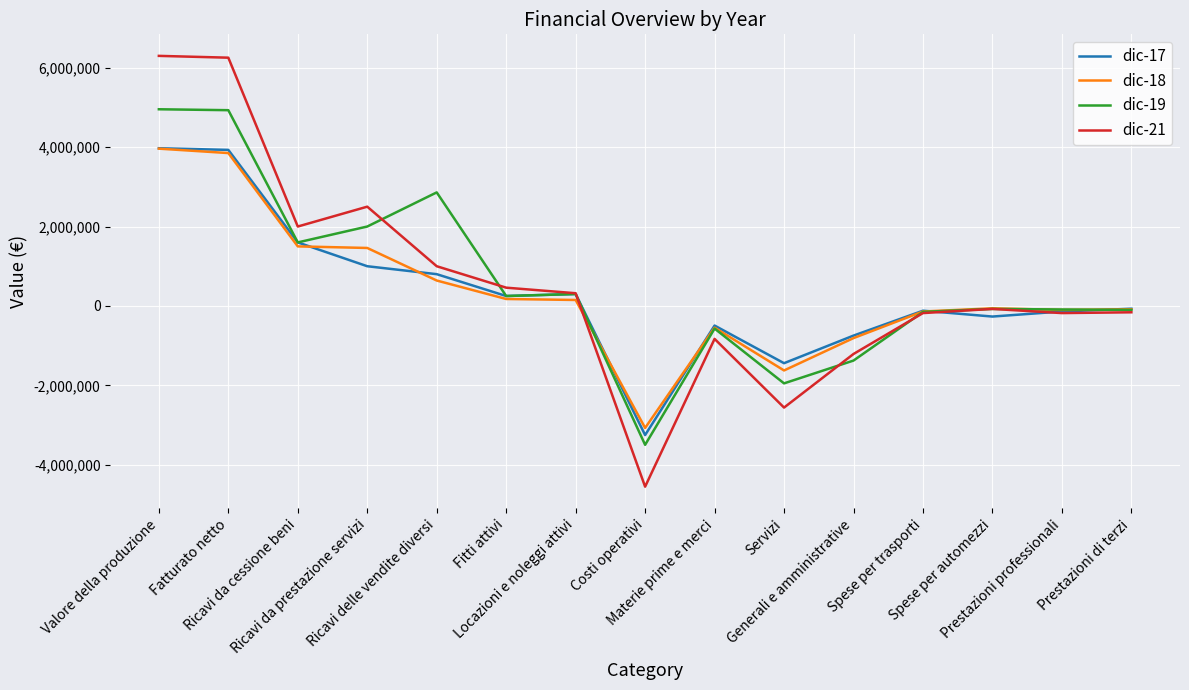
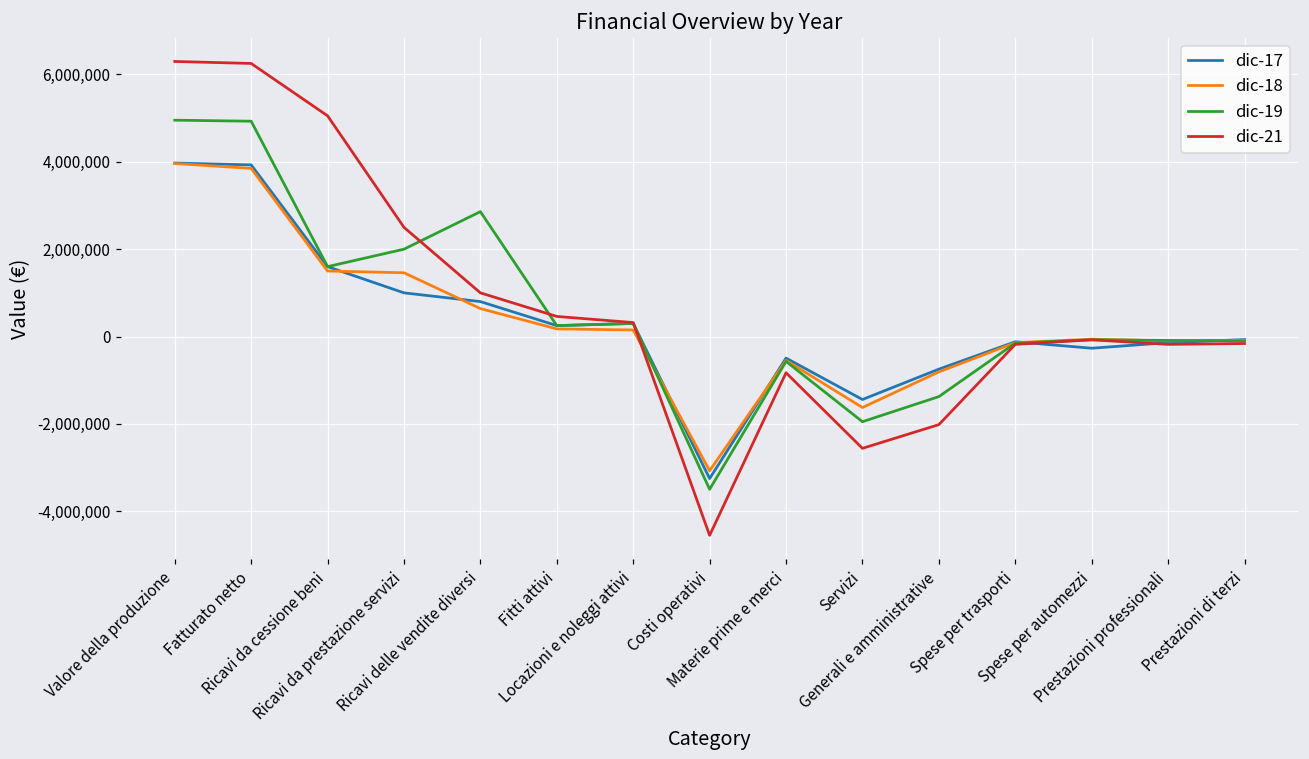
  {
    "dic-17": {
      "Fatturato netto": "3,900,000",
      "Ricavi da prestazione servizi": "1,000,000",
      "Ricavi delle vendite diversi": "800,000",
      "Costi operativi": "-3,300,000",
      "Servizi": "-1,400,000",
      "Spese per automezzi": "-300,000"
    },
    "dic-18": {
      "Fatturato netto": "3,900,000",
      "Ricavi da cessione beni": "1,500,000",
      "Ricavi da prestazione servizi": "1,500,000",
      "Ricavi delle vendite diversi": "600,000",
      "Fitti attivi": "200,000",
      "Locazioni e noleggi attivi": "200,000",
      "Costi operativi": "-3,100,000",
      "Servizi": "-1,600,000"
    },
    "dic-19": {
      "Valore della produzione": "5,000,000",
      "Fatturato netto": "4,900,000",
      "Ricavi da prestazione servizi": "2,000,000",
      "Ricavi delle vendite diversi": "2,900,000",
      "Costi operativi": "-3,500,000",
      "Servizi": "-2,000,000",
      "Generali e amministrative": "-1,400,000"
    },
    "dic-21": {
      "Valore della produzione": "6,300,000",
      "Fatturato netto": "6,300,000",
-     "Ricavi da cessione beni": "2,000,000",
+     "Ricavi da cessione beni": "5,100,000",
      "Ricavi da prestazione servizi": "2,500,000",
      "Ricavi delle vendite diversi": "1,000,000",
      "Fitti attivi": "500,000",
      "Costi operativi": "-4,600,000",
      "Materie prime e merci": "-800,000",
      "Servizi": "-2,600,000",
-     "Generali e amministrative": "-1,200,000"
+     "Generali e amministrative": "-2,000,000"
    }
  }
